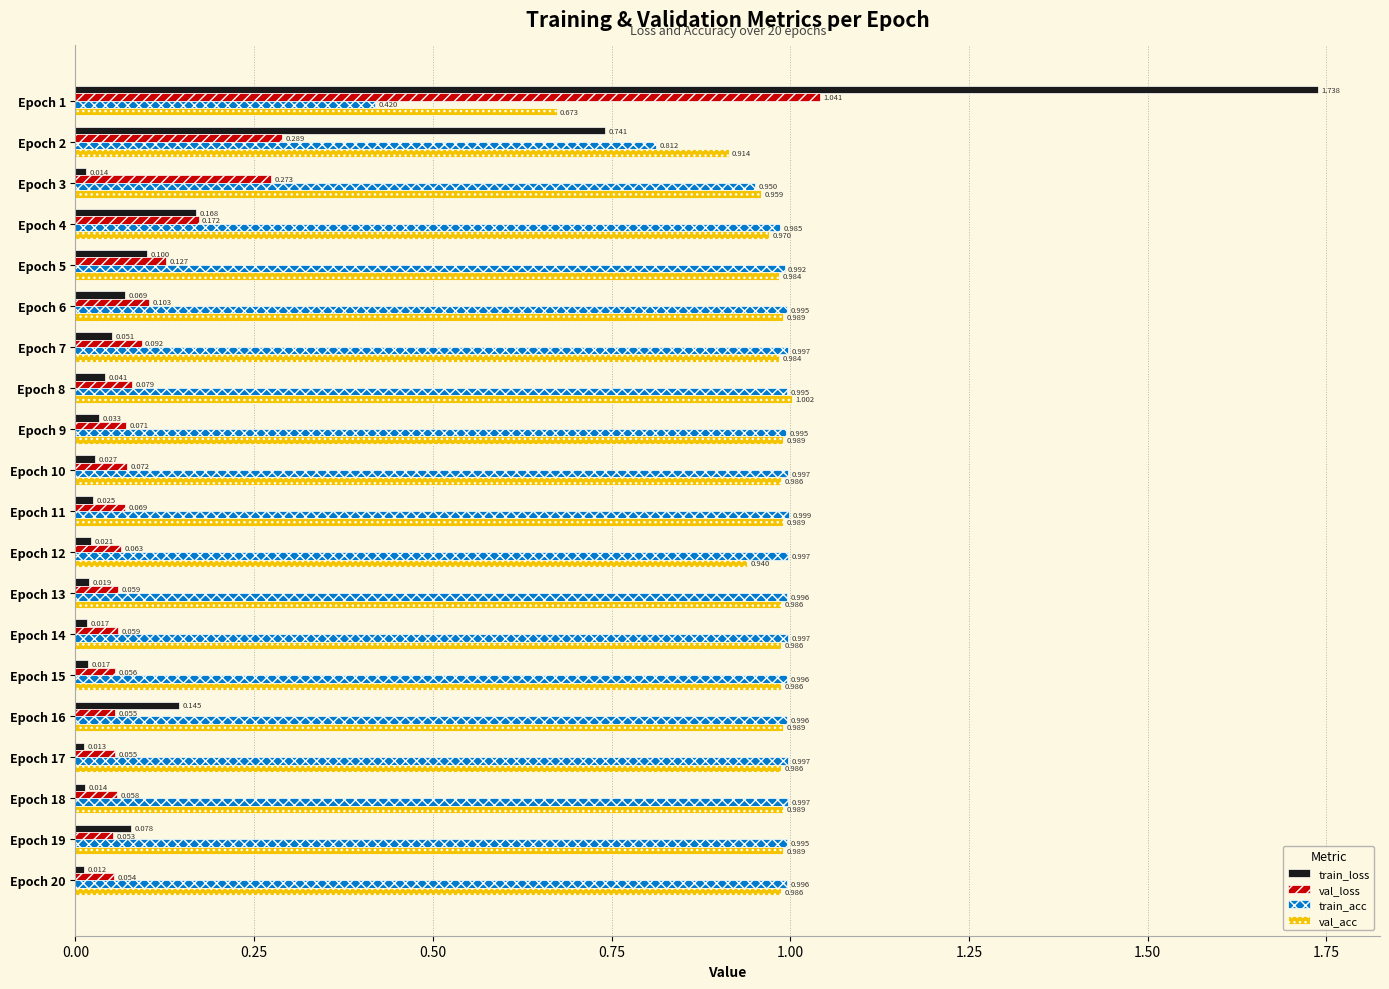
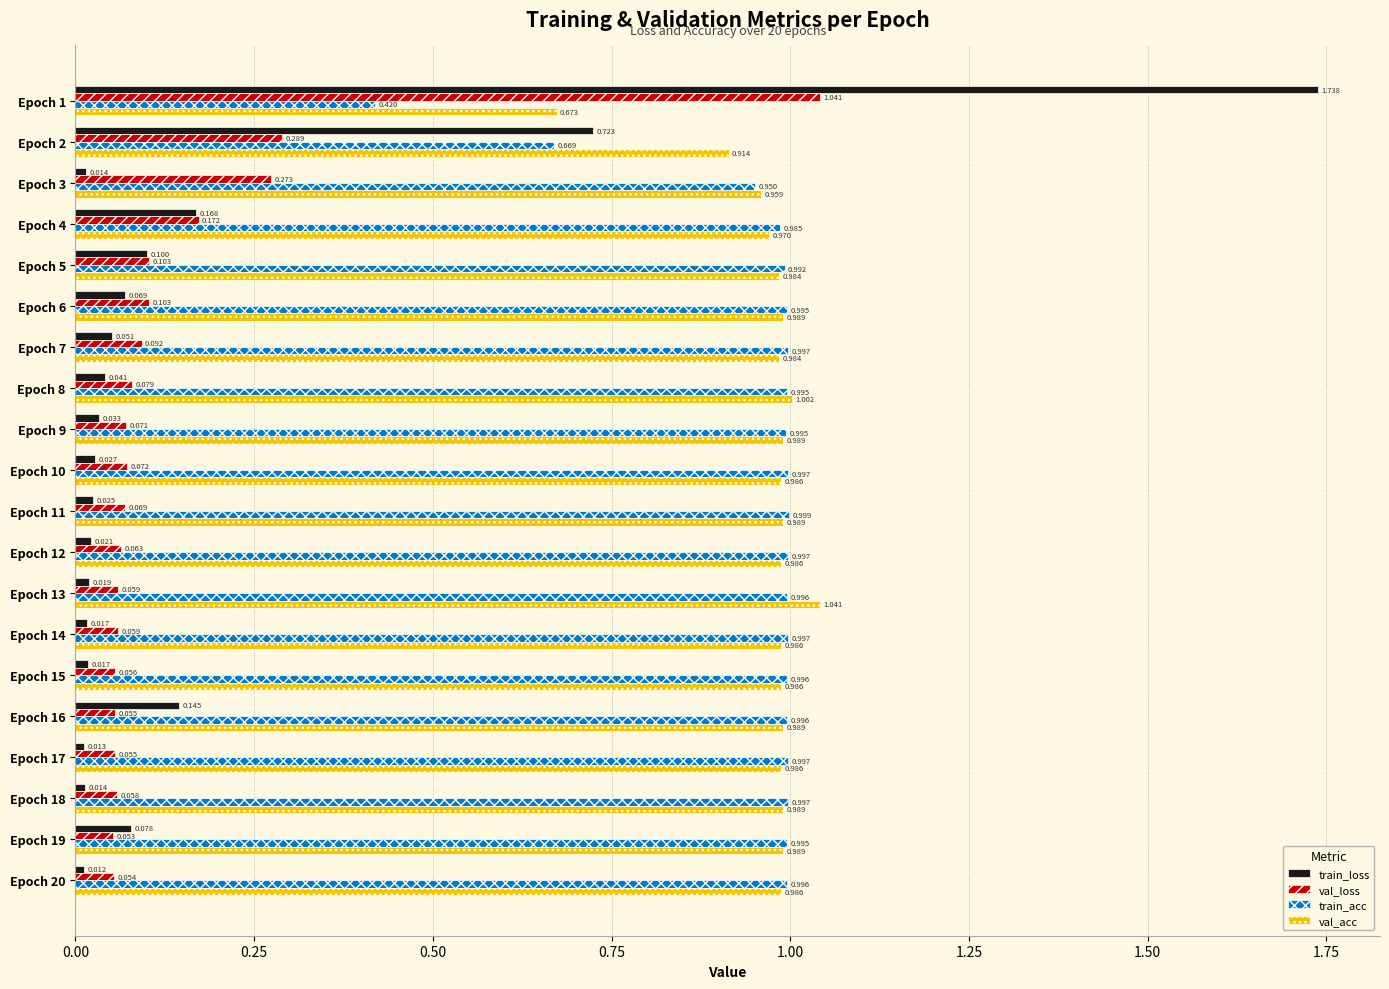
  {
    "train_loss": {
      "Epoch 1": 1.738,
-     "Epoch 2": 0.741,
+     "Epoch 2": 0.723,
      "Epoch 3": 0.014,
      "Epoch 4": 0.168,
      "Epoch 5": 0.100,
      "Epoch 6": 0.069,
      "Epoch 7": 0.051,
      "Epoch 8": 0.041,
      "Epoch 9": 0.033,
      "Epoch 10": 0.027,
      "Epoch 11": 0.025,
      "Epoch 12": 0.021,
      "Epoch 13": 0.019,
      "Epoch 14": 0.017,
      "Epoch 15": 0.017,
      "Epoch 16": 0.145,
      "Epoch 17": 0.013,
      "Epoch 18": 0.014,
      "Epoch 19": 0.078,
      "Epoch 20": 0.012
    },
    "val_loss": {
      "Epoch 1": 1.041,
      "Epoch 2": 0.289,
      "Epoch 3": 0.273,
      "Epoch 4": 0.172,
-     "Epoch 5": 0.127,
+     "Epoch 5": 0.103,
      "Epoch 6": 0.103,
      "Epoch 7": 0.092,
      "Epoch 8": 0.079,
      "Epoch 9": 0.071,
      "Epoch 10": 0.072,
      "Epoch 11": 0.069,
      "Epoch 12": 0.063,
      "Epoch 13": 0.059,
      "Epoch 14": 0.059,
      "Epoch 15": 0.056,
      "Epoch 16": 0.055,
      "Epoch 17": 0.055,
      "Epoch 18": 0.058,
      "Epoch 19": 0.053,
      "Epoch 20": 0.054
    },
    "train_acc": {
      "Epoch 1": 0.420,
-     "Epoch 2": 0.812,
+     "Epoch 2": 0.669,
      "Epoch 3": 0.950,
      "Epoch 4": 0.985,
      "Epoch 5": 0.992,
      "Epoch 6": 0.995,
      "Epoch 7": 0.997,
      "Epoch 8": 0.995,
      "Epoch 9": 0.995,
      "Epoch 10": 0.997,
      "Epoch 11": 0.999,
      "Epoch 12": 0.997,
      "Epoch 13": 0.996,
      "Epoch 14": 0.997,
      "Epoch 15": 0.996,
      "Epoch 16": 0.996,
      "Epoch 17": 0.997,
      "Epoch 18": 0.997,
      "Epoch 19": 0.995,
      "Epoch 20": 0.996
    },
    "val_acc": {
      "Epoch 1": 0.673,
      "Epoch 2": 0.914,
      "Epoch 3": 0.959,
      "Epoch 4": 0.970,
      "Epoch 5": 0.984,
      "Epoch 6": 0.989,
      "Epoch 7": 0.984,
      "Epoch 8": 1.002,
      "Epoch 9": 0.989,
      "Epoch 10": 0.986,
      "Epoch 11": 0.989,
-     "Epoch 12": 0.940,
-     "Epoch 13": 0.986,
+     "Epoch 12": 0.986,
+     "Epoch 13": 1.041,
      "Epoch 14": 0.986,
      "Epoch 15": 0.986,
      "Epoch 16": 0.989,
      "Epoch 17": 0.986,
      "Epoch 18": 0.989,
      "Epoch 19": 0.989,
      "Epoch 20": 0.986
    }
  }
